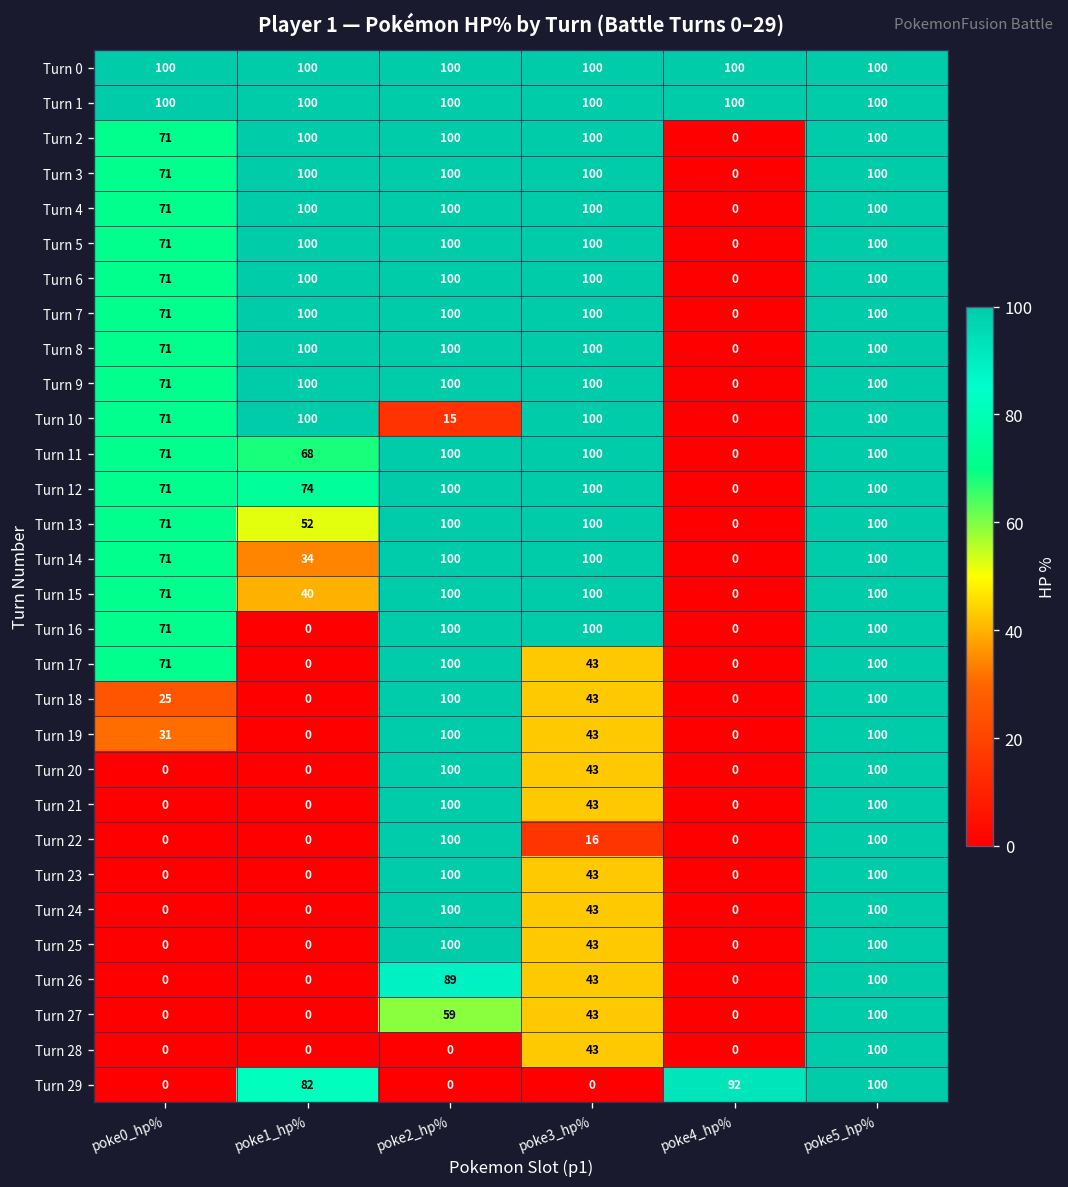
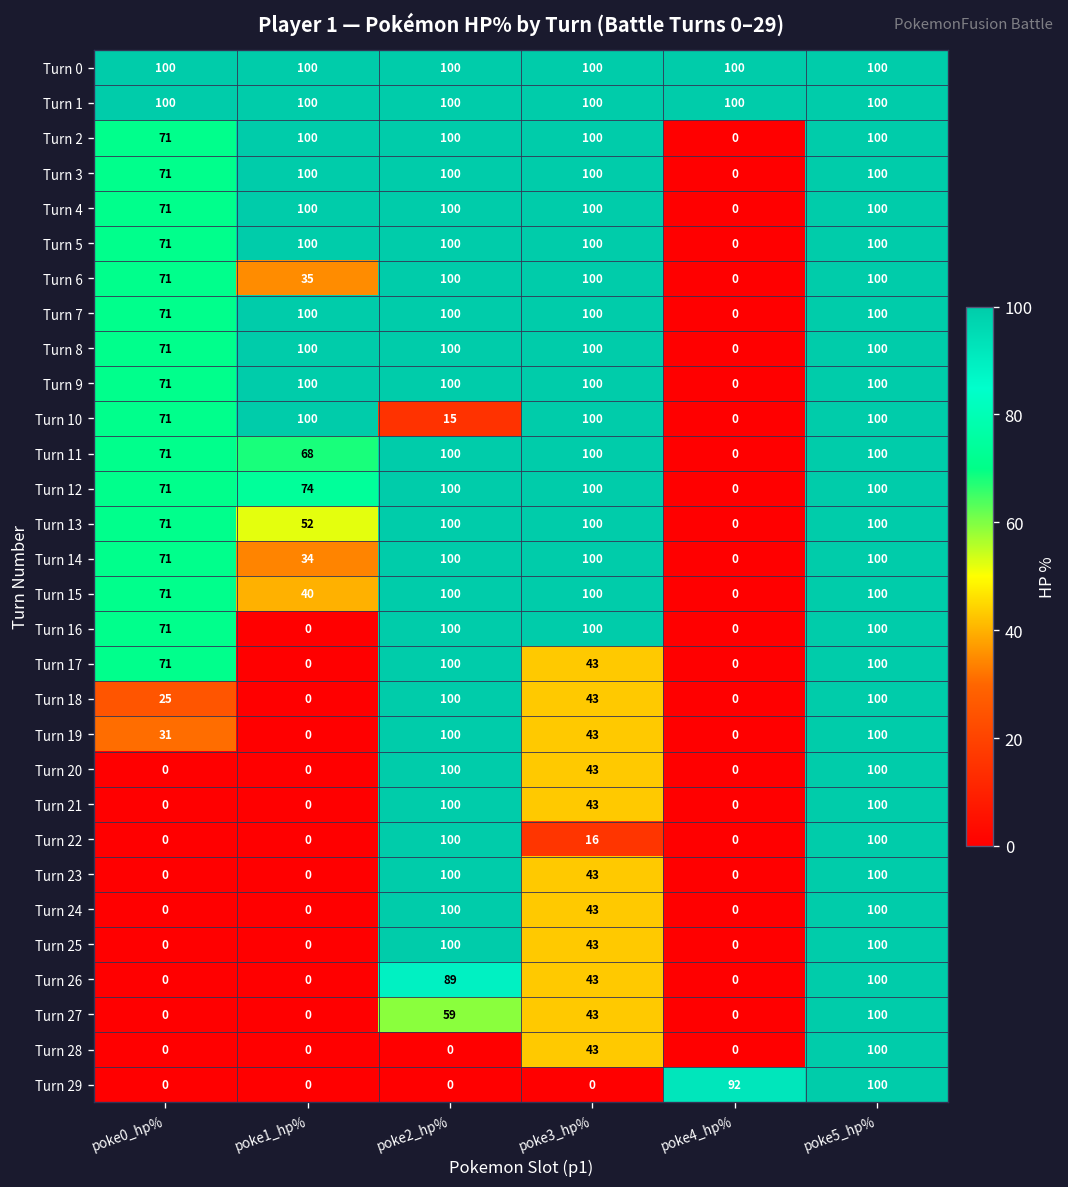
  {
    "Turn 0": {
      "poke0_hp%": 100,
      "poke1_hp%": 100,
      "poke2_hp%": 100,
      "poke3_hp%": 100,
      "poke4_hp%": 100,
      "poke5_hp%": 100
    },
    "Turn 1": {
      "poke0_hp%": 100,
      "poke1_hp%": 100,
      "poke2_hp%": 100,
      "poke3_hp%": 100,
      "poke4_hp%": 100,
      "poke5_hp%": 100
    },
    "Turn 2": {
      "poke0_hp%": 71,
      "poke1_hp%": 100,
      "poke2_hp%": 100,
      "poke3_hp%": 100,
      "poke4_hp%": 0,
      "poke5_hp%": 100
    },
    "Turn 3": {
      "poke0_hp%": 71,
      "poke1_hp%": 100,
      "poke2_hp%": 100,
      "poke3_hp%": 100,
      "poke4_hp%": 0,
      "poke5_hp%": 100
    },
    "Turn 4": {
      "poke0_hp%": 71,
      "poke1_hp%": 100,
      "poke2_hp%": 100,
      "poke3_hp%": 100,
      "poke4_hp%": 0,
      "poke5_hp%": 100
    },
    "Turn 5": {
      "poke0_hp%": 71,
      "poke1_hp%": 100,
      "poke2_hp%": 100,
      "poke3_hp%": 100,
      "poke4_hp%": 0,
      "poke5_hp%": 100
    },
    "Turn 6": {
      "poke0_hp%": 71,
-     "poke1_hp%": 100,
+     "poke1_hp%": 35,
      "poke2_hp%": 100,
      "poke3_hp%": 100,
      "poke4_hp%": 0,
      "poke5_hp%": 100
    },
    "Turn 7": {
      "poke0_hp%": 71,
      "poke1_hp%": 100,
      "poke2_hp%": 100,
      "poke3_hp%": 100,
      "poke4_hp%": 0,
      "poke5_hp%": 100
    },
    "Turn 8": {
      "poke0_hp%": 71,
      "poke1_hp%": 100,
      "poke2_hp%": 100,
      "poke3_hp%": 100,
      "poke4_hp%": 0,
      "poke5_hp%": 100
    },
    "Turn 9": {
      "poke0_hp%": 71,
      "poke1_hp%": 100,
      "poke2_hp%": 100,
      "poke3_hp%": 100,
      "poke4_hp%": 0,
      "poke5_hp%": 100
    },
    "Turn 10": {
      "poke0_hp%": 71,
      "poke1_hp%": 100,
      "poke2_hp%": 15,
      "poke3_hp%": 100,
      "poke4_hp%": 0,
      "poke5_hp%": 100
    },
    "Turn 11": {
      "poke0_hp%": 71,
      "poke1_hp%": 68,
      "poke2_hp%": 100,
      "poke3_hp%": 100,
      "poke4_hp%": 0,
      "poke5_hp%": 100
    },
    "Turn 12": {
      "poke0_hp%": 71,
      "poke1_hp%": 74,
      "poke2_hp%": 100,
      "poke3_hp%": 100,
      "poke4_hp%": 0,
      "poke5_hp%": 100
    },
    "Turn 13": {
      "poke0_hp%": 71,
      "poke1_hp%": 52,
      "poke2_hp%": 100,
      "poke3_hp%": 100,
      "poke4_hp%": 0,
      "poke5_hp%": 100
    },
    "Turn 14": {
      "poke0_hp%": 71,
      "poke1_hp%": 34,
      "poke2_hp%": 100,
      "poke3_hp%": 100,
      "poke4_hp%": 0,
      "poke5_hp%": 100
    },
    "Turn 15": {
      "poke0_hp%": 71,
      "poke1_hp%": 40,
      "poke2_hp%": 100,
      "poke3_hp%": 100,
      "poke4_hp%": 0,
      "poke5_hp%": 100
    },
    "Turn 16": {
      "poke0_hp%": 71,
      "poke1_hp%": 0,
      "poke2_hp%": 100,
      "poke3_hp%": 100,
      "poke4_hp%": 0,
      "poke5_hp%": 100
    },
    "Turn 17": {
      "poke0_hp%": 71,
      "poke1_hp%": 0,
      "poke2_hp%": 100,
      "poke3_hp%": 43,
      "poke4_hp%": 0,
      "poke5_hp%": 100
    },
    "Turn 18": {
      "poke0_hp%": 25,
      "poke1_hp%": 0,
      "poke2_hp%": 100,
      "poke3_hp%": 43,
      "poke4_hp%": 0,
      "poke5_hp%": 100
    },
    "Turn 19": {
      "poke0_hp%": 31,
      "poke1_hp%": 0,
      "poke2_hp%": 100,
      "poke3_hp%": 43,
      "poke4_hp%": 0,
      "poke5_hp%": 100
    },
    "Turn 20": {
      "poke0_hp%": 0,
      "poke1_hp%": 0,
      "poke2_hp%": 100,
      "poke3_hp%": 43,
      "poke4_hp%": 0,
      "poke5_hp%": 100
    },
    "Turn 21": {
      "poke0_hp%": 0,
      "poke1_hp%": 0,
      "poke2_hp%": 100,
      "poke3_hp%": 43,
      "poke4_hp%": 0,
      "poke5_hp%": 100
    },
    "Turn 22": {
      "poke0_hp%": 0,
      "poke1_hp%": 0,
      "poke2_hp%": 100,
      "poke3_hp%": 16,
      "poke4_hp%": 0,
      "poke5_hp%": 100
    },
    "Turn 23": {
      "poke0_hp%": 0,
      "poke1_hp%": 0,
      "poke2_hp%": 100,
      "poke3_hp%": 43,
      "poke4_hp%": 0,
      "poke5_hp%": 100
    },
    "Turn 24": {
      "poke0_hp%": 0,
      "poke1_hp%": 0,
      "poke2_hp%": 100,
      "poke3_hp%": 43,
      "poke4_hp%": 0,
      "poke5_hp%": 100
    },
    "Turn 25": {
      "poke0_hp%": 0,
      "poke1_hp%": 0,
      "poke2_hp%": 100,
      "poke3_hp%": 43,
      "poke4_hp%": 0,
      "poke5_hp%": 100
    },
    "Turn 26": {
      "poke0_hp%": 0,
      "poke1_hp%": 0,
      "poke2_hp%": 89,
      "poke3_hp%": 43,
      "poke4_hp%": 0,
      "poke5_hp%": 100
    },
    "Turn 27": {
      "poke0_hp%": 0,
      "poke1_hp%": 0,
      "poke2_hp%": 59,
      "poke3_hp%": 43,
      "poke4_hp%": 0,
      "poke5_hp%": 100
    },
    "Turn 28": {
      "poke0_hp%": 0,
      "poke1_hp%": 0,
      "poke2_hp%": 0,
      "poke3_hp%": 43,
      "poke4_hp%": 0,
      "poke5_hp%": 100
    },
    "Turn 29": {
      "poke0_hp%": 0,
-     "poke1_hp%": 82,
+     "poke1_hp%": 0,
      "poke2_hp%": 0,
      "poke3_hp%": 0,
      "poke4_hp%": 92,
      "poke5_hp%": 100
    }
  }
